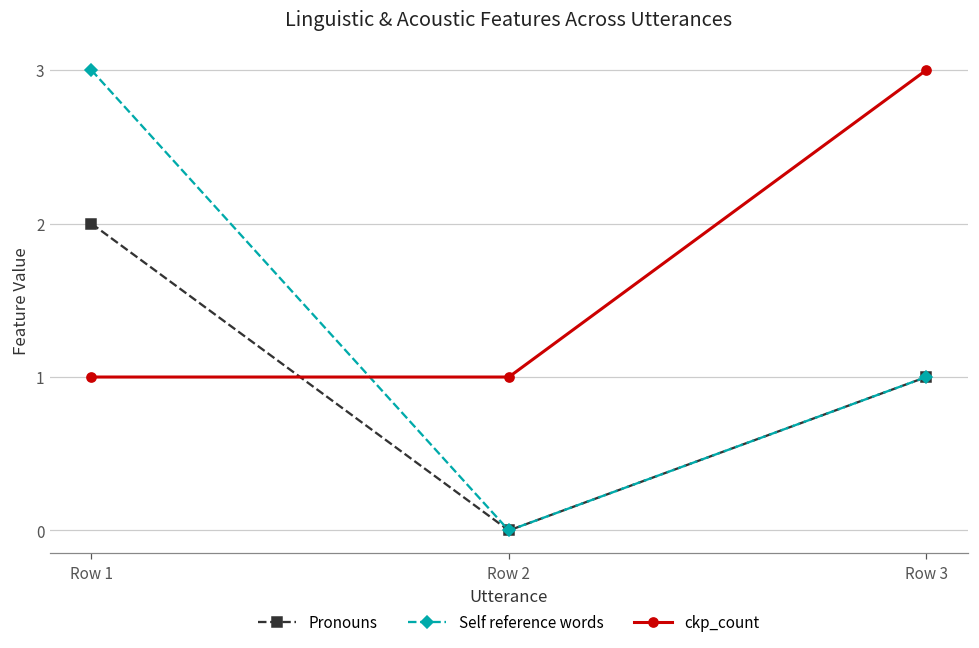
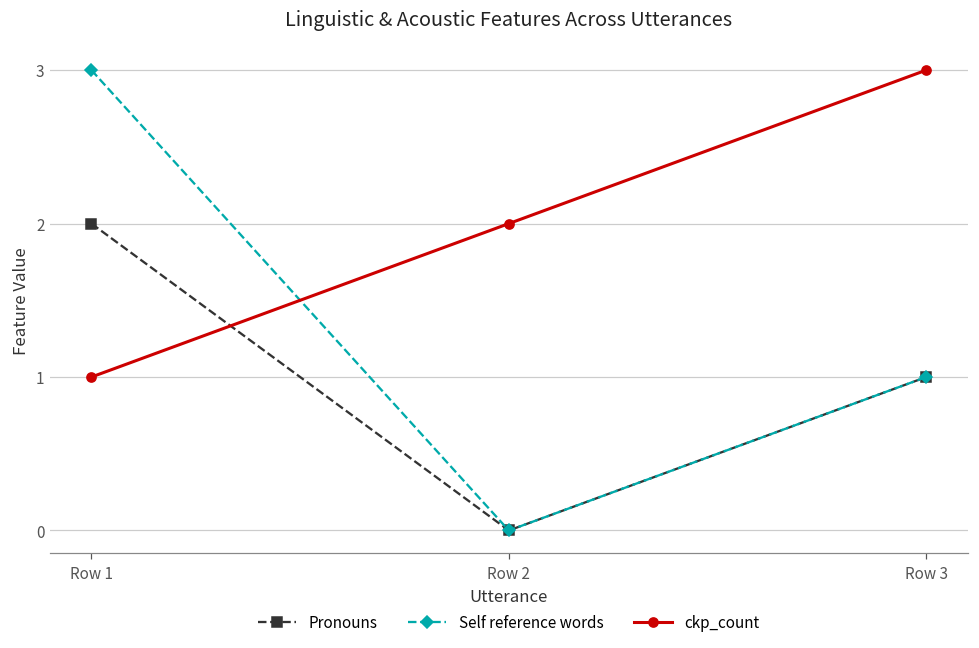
  {
    "Pronouns": {
      "Row 1": 2
    },
    "Self reference words": {
      "Row 1": 3
    },
    "ckp_count": {
      "Row 1": 1,
-     "Row 2": 1,
+     "Row 2": 2,
      "Row 3": 3
    }
  }
